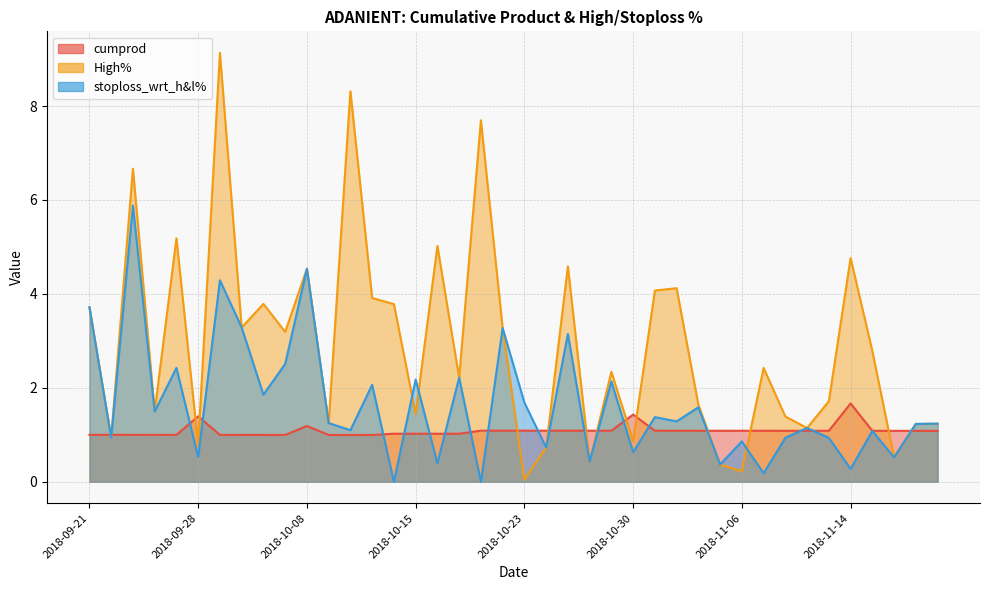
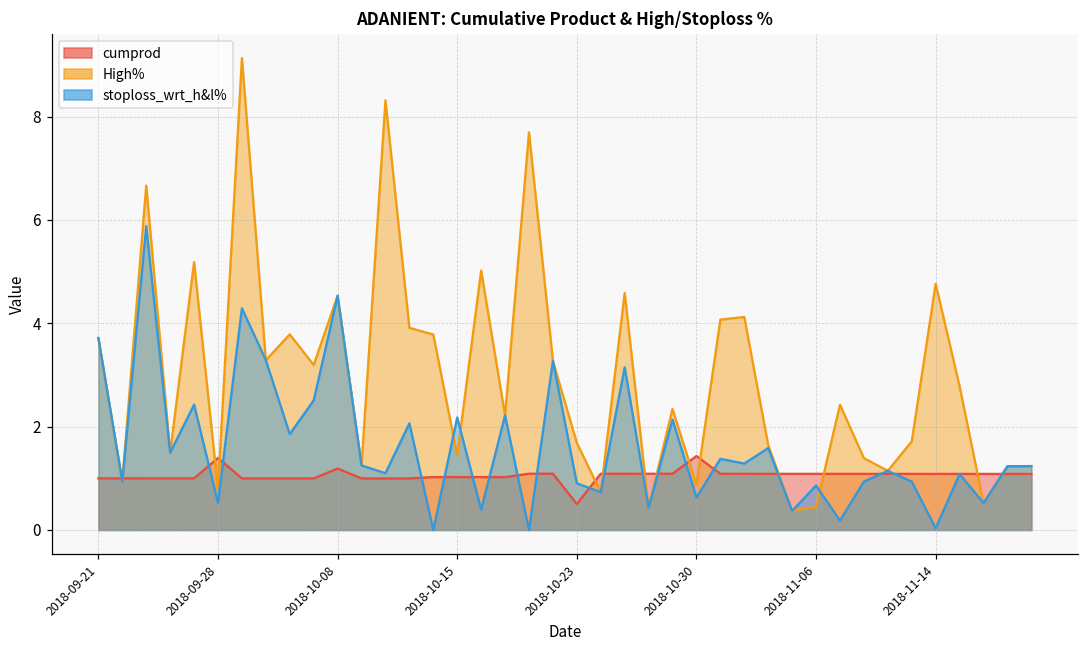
  {
    "cumprod": {
      "2018-09-21": 1.0,
      "2018-09-28": 1.4,
      "2018-10-08": 1.2,
      "2018-10-15": 1.0,
-     "2018-10-23": 1.1,
+     "2018-10-23": 0.5,
      "2018-10-30": 1.4,
      "2018-11-06": 1.1,
-     "2018-11-14": 1.7
+     "2018-11-14": 1.1
    },
    "High%": {
      "2018-09-28": 0.8,
      "2018-10-15": 1.4,
-     "2018-10-23": 0.0,
+     "2018-10-23": 1.7,
      "2018-10-30": 0.9,
-     "2018-11-06": 0.2,
+     "2018-11-06": 0.4,
      "2018-11-14": 4.8
    },
    "stoploss_wrt_h&l%": {
      "2018-09-28": 0.5,
      "2018-10-15": 2.2,
-     "2018-10-23": 1.7,
+     "2018-10-23": 0.9,
      "2018-10-30": 0.6,
      "2018-11-06": 0.9,
-     "2018-11-14": 0.3
+     "2018-11-14": 0.0
    }
  }
